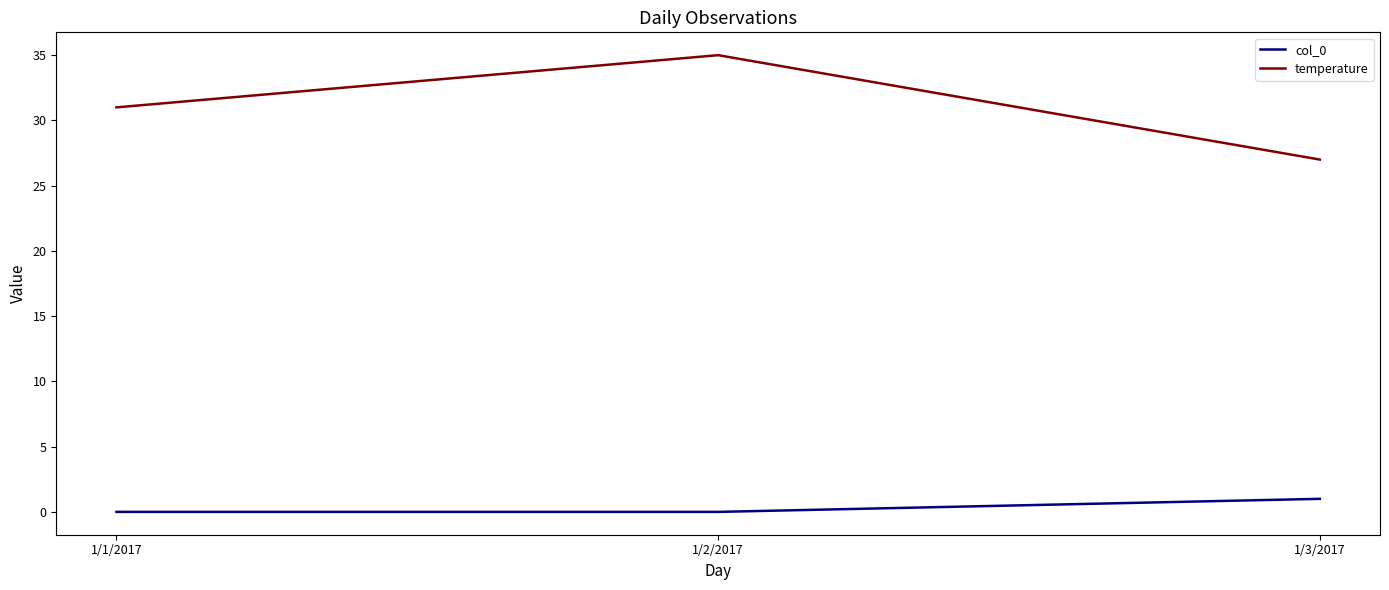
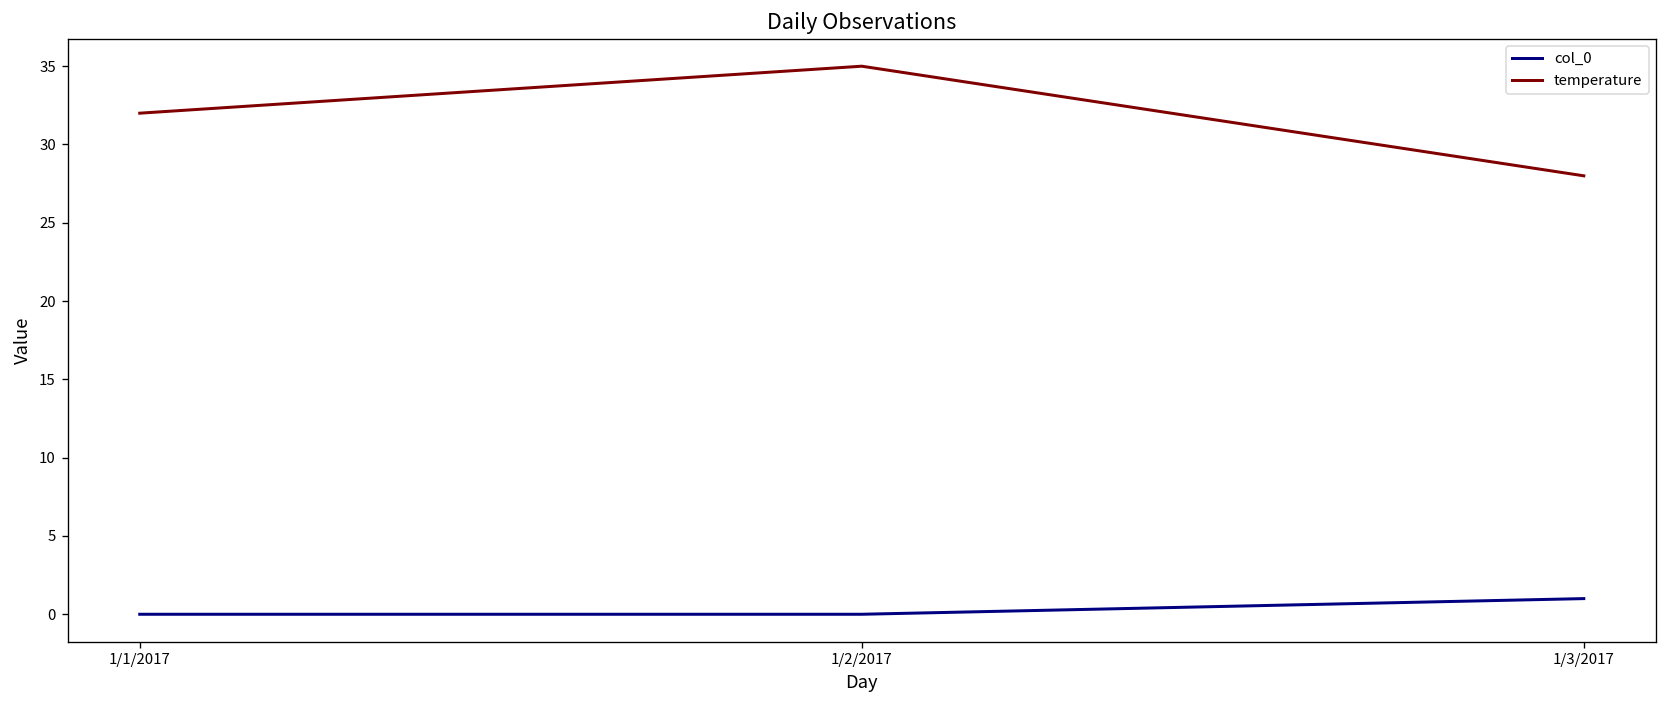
  {
    "col_0": {
      "1/1/2017": 0,
      "1/2/2017": 0,
      "1/3/2017": 1
    },
    "temperature": {
-     "1/1/2017": 31,
+     "1/1/2017": 32,
      "1/2/2017": 35,
-     "1/3/2017": 27
+     "1/3/2017": 28
    }
  }
